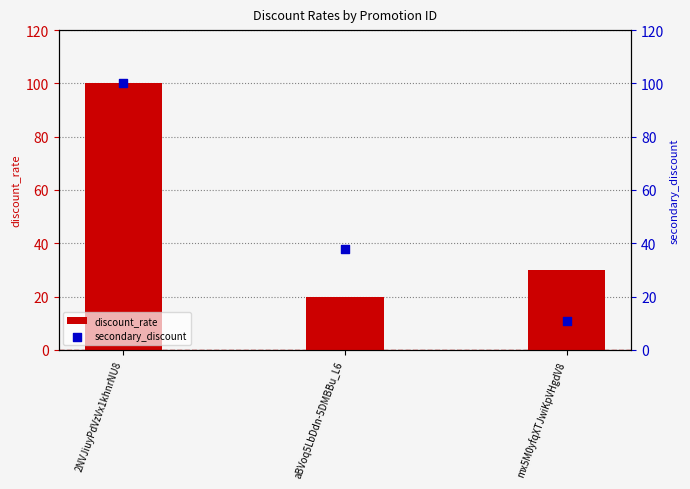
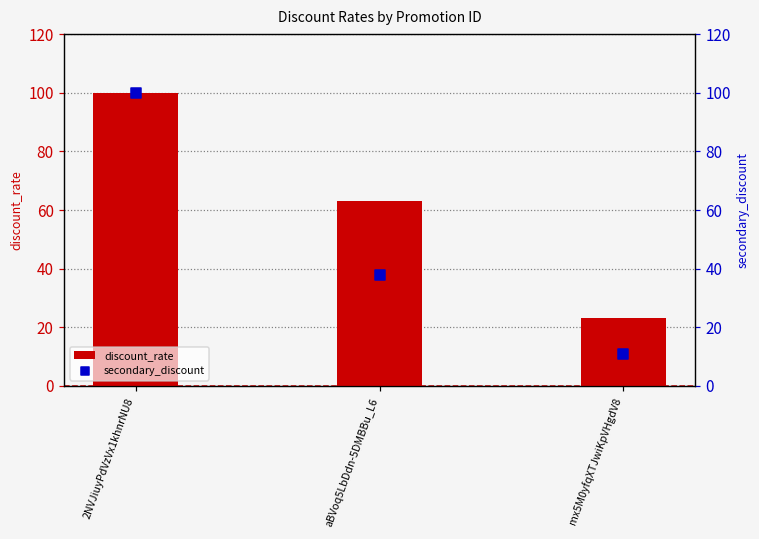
  {
    "discount_rate": {
      "2NVJiuyPdVzVx1khnrNU8": 100,
-     "aBVoq5LbDdn-5DMBBu_L6": 20,
-     "mx5M0yfqXTJwiKpVHgdV8": 30
+     "aBVoq5LbDdn-5DMBBu_L6": 63,
+     "mx5M0yfqXTJwiKpVHgdV8": 23
    }
  }
